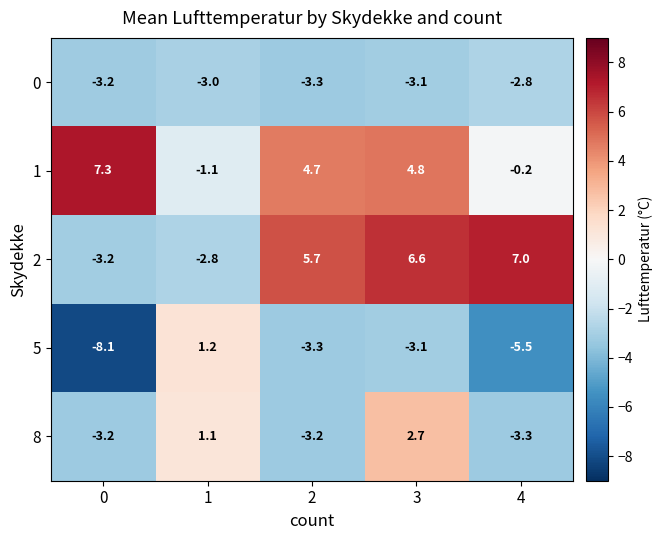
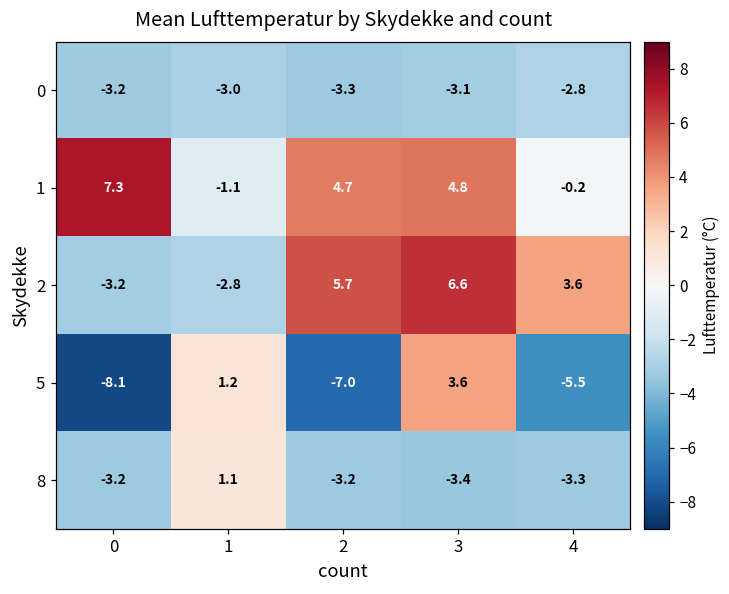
  {
    "0": {
      "0": -3.2,
      "1": -3.0,
      "2": -3.3,
      "3": -3.1,
      "4": -2.8
    },
    "1": {
      "0": 7.3,
      "1": -1.1,
      "2": 4.7,
      "3": 4.8,
      "4": -0.2
    },
    "2": {
      "0": -3.2,
      "1": -2.8,
      "2": 5.7,
      "3": 6.6,
-     "4": 7.0
+     "4": 3.6
    },
    "5": {
      "0": -8.1,
      "1": 1.2,
-     "2": -3.3,
-     "3": -3.1,
+     "2": -7.0,
+     "3": 3.6,
      "4": -5.5
    },
    "8": {
      "0": -3.2,
      "1": 1.1,
      "2": -3.2,
-     "3": 2.7,
+     "3": -3.4,
      "4": -3.3
    }
  }
